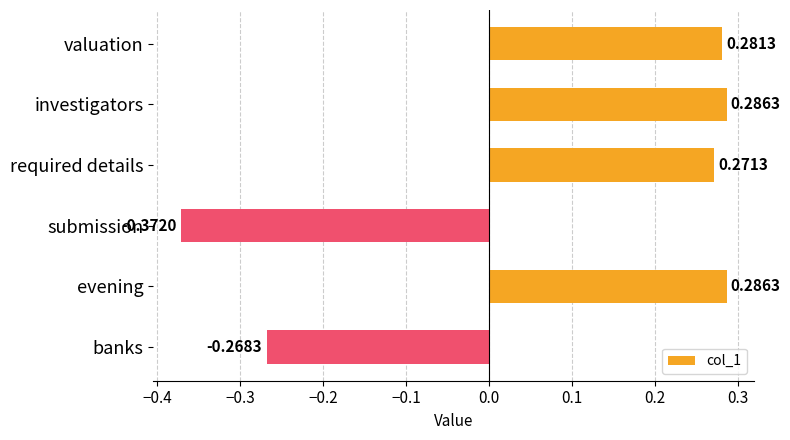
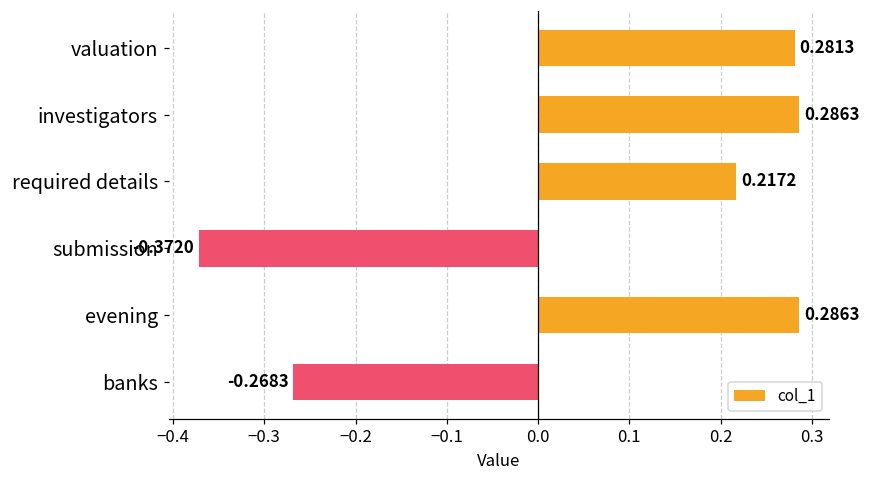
  {
    "valuation": 0.2813,
    "investigators": 0.2863,
-   "required details": 0.2713,
+   "required details": 0.2172,
    "submission": -0.3720,
    "evening": 0.2863,
    "banks": -0.2683
  }
